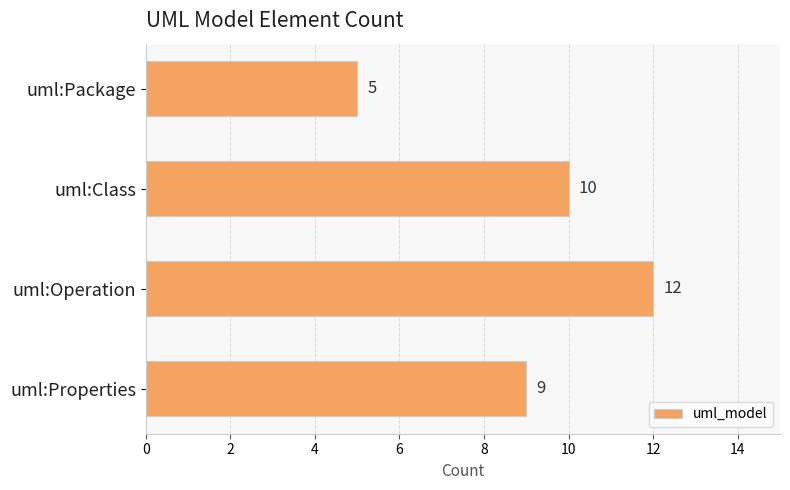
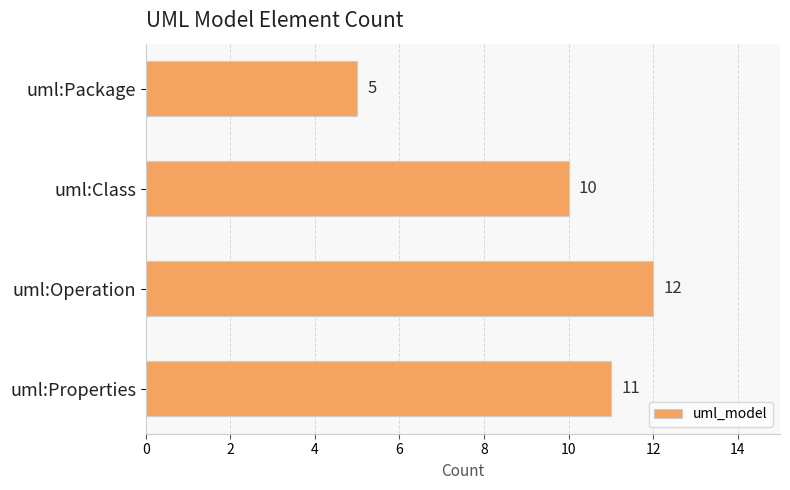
  {
    "uml:Package": 5,
    "uml:Class": 10,
    "uml:Operation": 12,
-   "uml:Properties": 9
+   "uml:Properties": 11
  }
